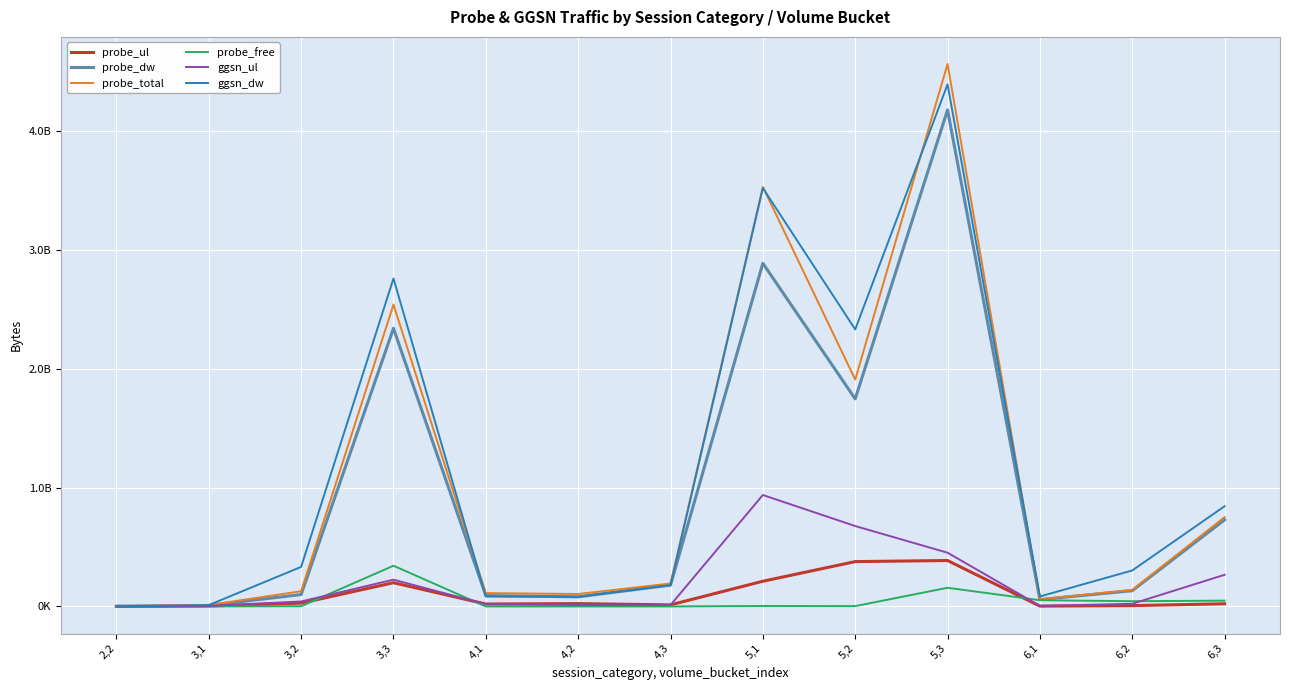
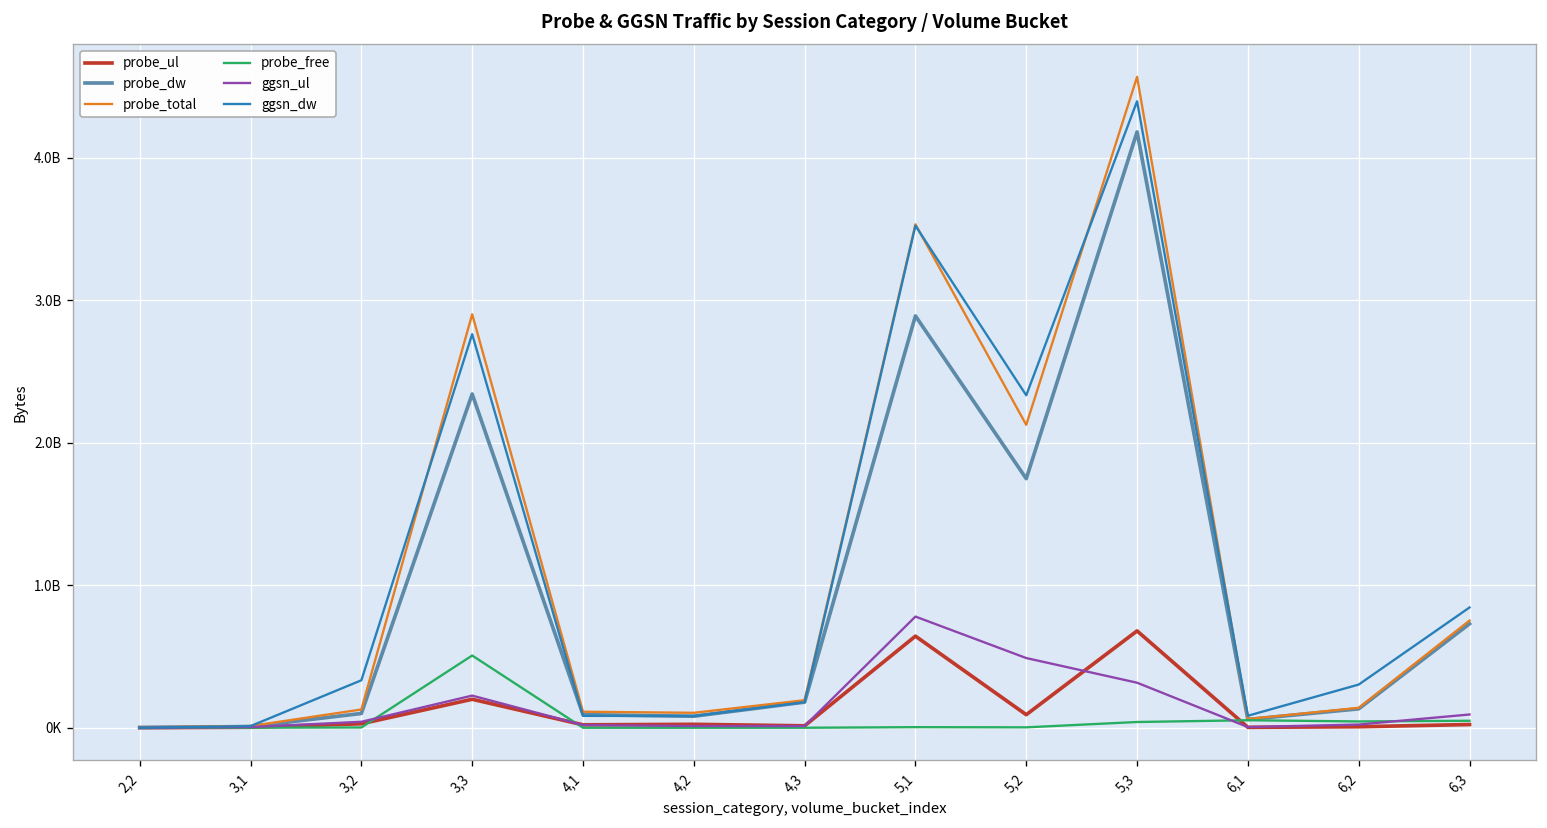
  {
    "probe_ul": {
      "3,3": 200000000,
-     "5,1": 210000000,
-     "5,2": 380000000,
-     "5,3": 390000000,
+     "5,1": 640000000,
+     "5,2": 90000000,
+     "5,3": 680000000,
      "6,3": 20000000
    },
    "probe_total": {
      "3,2": 130000000,
-     "3,3": 2540000000,
+     "3,3": 2900000000,
      "4,2": 100000000,
-     "5,2": 1910000000,
+     "5,2": 2130000000,
      "5,3": 4570000000,
      "6,3": 750000000
    },
    "probe_free": {
      "3,2": 0,
-     "3,3": 340000000,
+     "3,3": 510000000,
      "5,1": 0,
      "5,2": 0,
-     "5,3": 160000000,
+     "5,3": 40000000,
      "6,2": 40000000,
      "6,3": 50000000
    },
    "ggsn_ul": {
      "3,3": 230000000,
-     "5,1": 940000000,
-     "5,2": 680000000,
-     "5,3": 450000000,
-     "6,3": 270000000
+     "5,1": 780000000,
+     "5,2": 490000000,
+     "5,3": 320000000,
+     "6,3": 90000000
    }
  }
